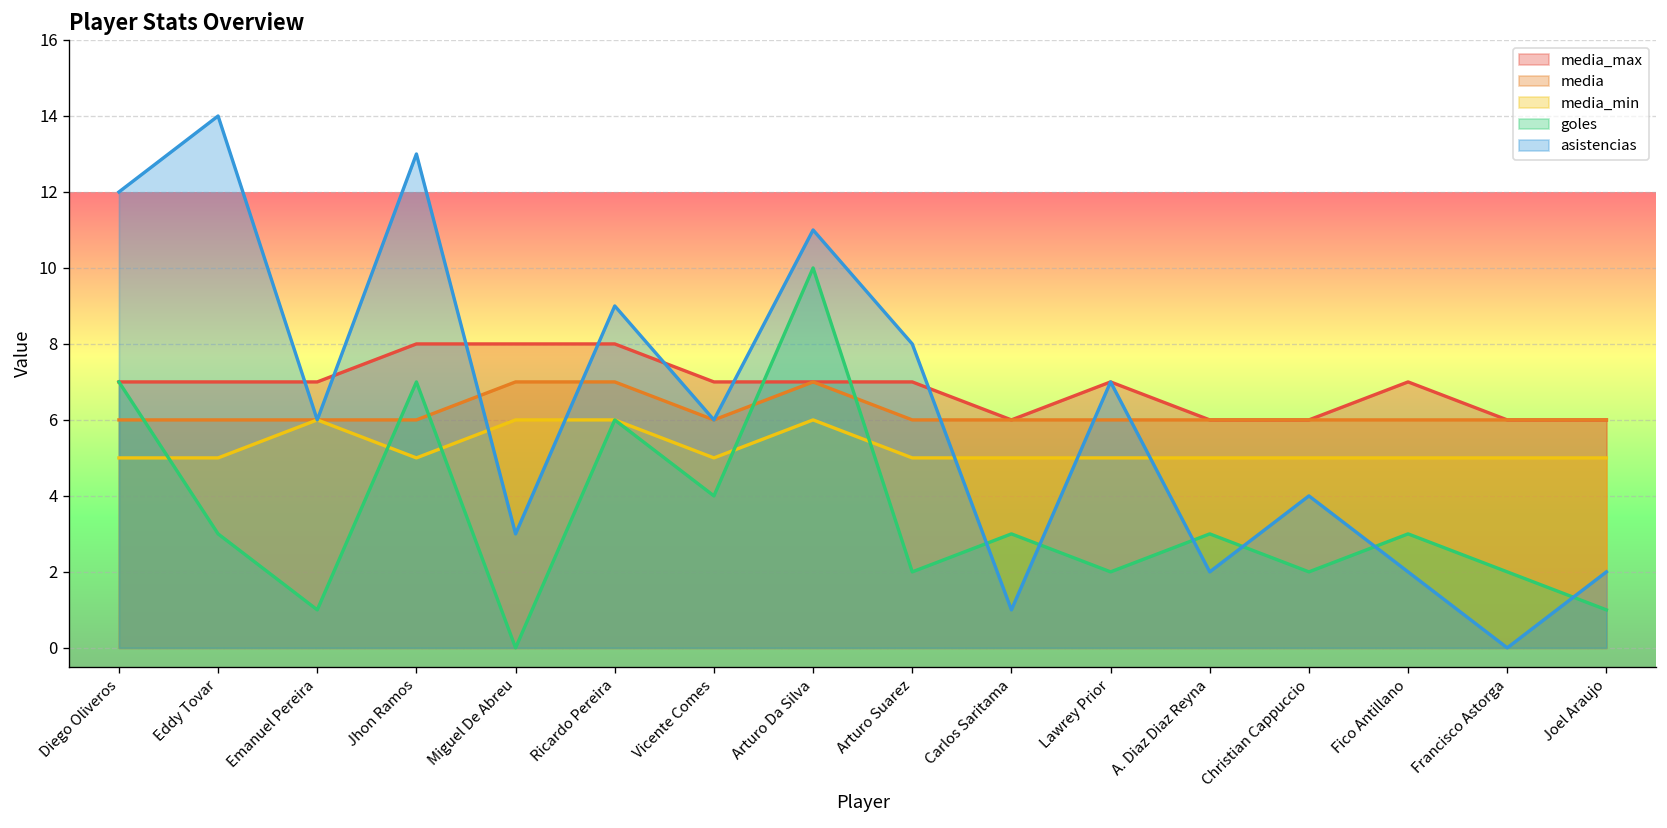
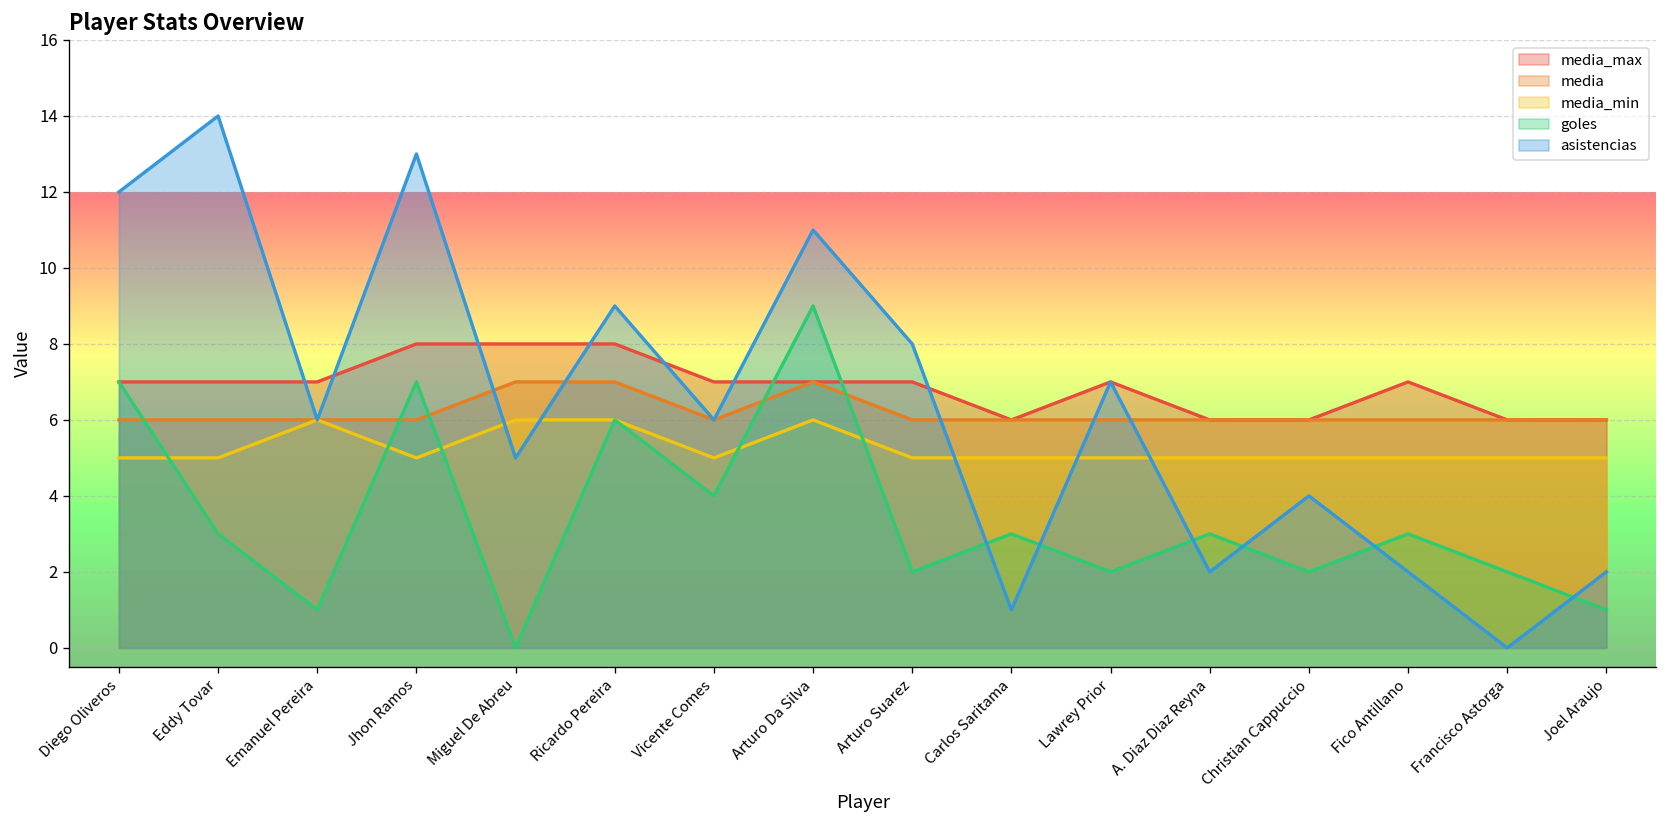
  {
    "goles": {
      "Eddy Tovar": 3,
      "Emanuel Pereira": 1,
      "Jhon Ramos": 7,
      "Miguel De Abreu": 0,
      "Vicente Comes": 4,
-     "Arturo Da Silva": 10,
+     "Arturo Da Silva": 9,
      "Arturo Suarez": 2,
      "Carlos Saritama": 3,
      "Lawrey Prior": 2,
      "A. Diaz Diaz Reyna": 3,
      "Christian Cappuccio": 2,
      "Fico Antillano": 3,
      "Francisco Astorga": 2,
      "Joel Araujo": 1
    },
    "asistencias": {
      "Diego Oliveros": 12,
      "Eddy Tovar": 14,
      "Jhon Ramos": 13,
-     "Miguel De Abreu": 3,
+     "Miguel De Abreu": 5,
      "Ricardo Pereira": 9,
      "Arturo Da Silva": 11,
      "Arturo Suarez": 8,
      "Carlos Saritama": 1,
      "A. Diaz Diaz Reyna": 2,
      "Christian Cappuccio": 4,
      "Fico Antillano": 2,
      "Francisco Astorga": 0,
      "Joel Araujo": 2
    }
  }
